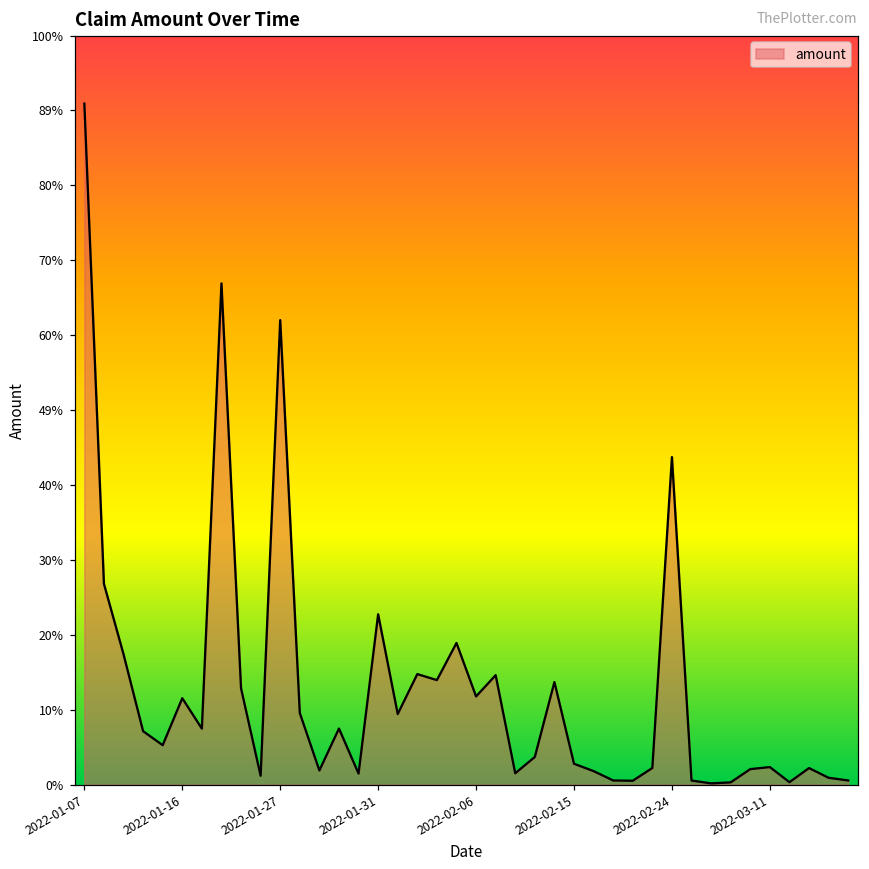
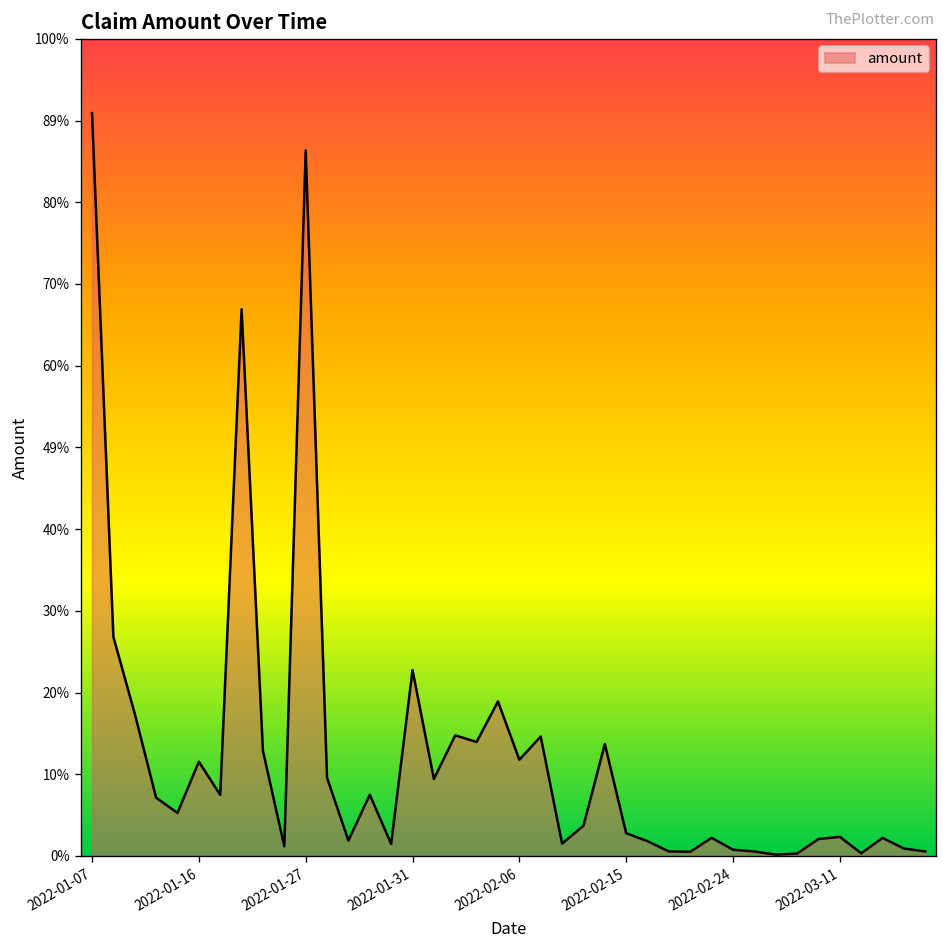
  {
    "2022-01-07": "91%",
-   "2022-01-27": "62%",
+   "2022-01-27": "86%",
    "2022-01-31": "23%",
-   "2022-02-24": "44%",
+   "2022-02-24": "1%",
    "2022-03-11": "2%"
  }
